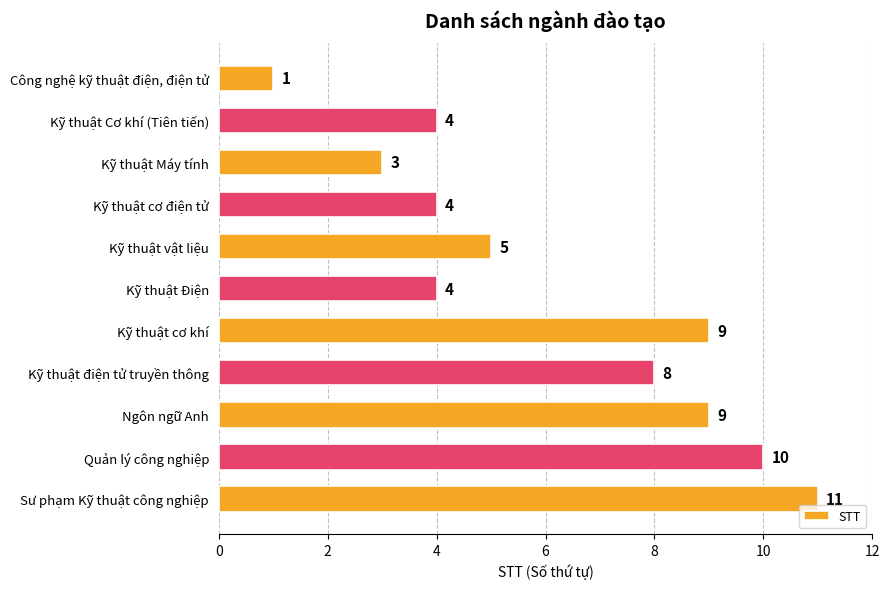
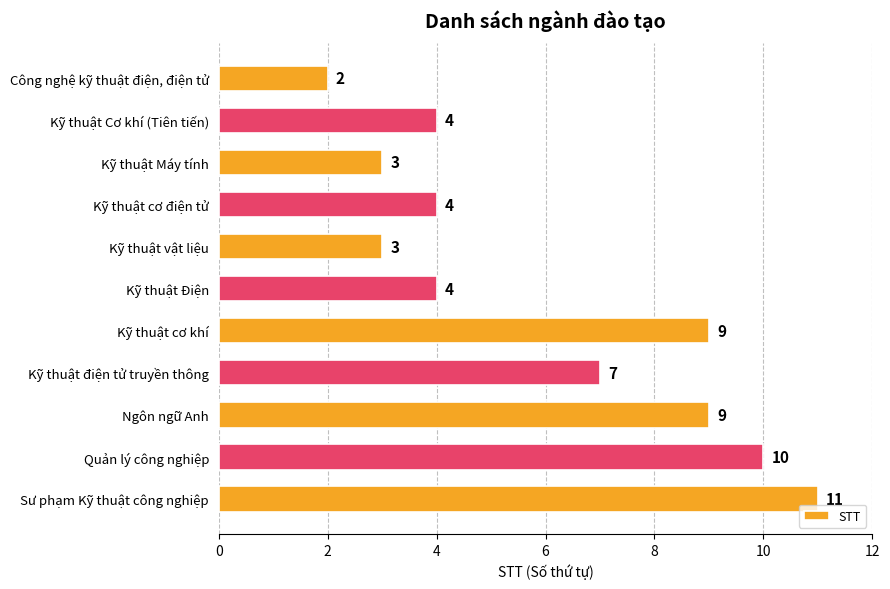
  {
-   "Công nghệ kỹ thuật điện, điện tử": 1,
+   "Công nghệ kỹ thuật điện, điện tử": 2,
    "Kỹ thuật Cơ khí (Tiên tiến)": 4,
    "Kỹ thuật Máy tính": 3,
    "Kỹ thuật cơ điện tử": 4,
-   "Kỹ thuật vật liệu": 5,
+   "Kỹ thuật vật liệu": 3,
    "Kỹ thuật Điện": 4,
    "Kỹ thuật cơ khí": 9,
-   "Kỹ thuật điện tử truyền thông": 8,
+   "Kỹ thuật điện tử truyền thông": 7,
    "Ngôn ngữ Anh": 9,
    "Quản lý công nghiệp": 10
  }
